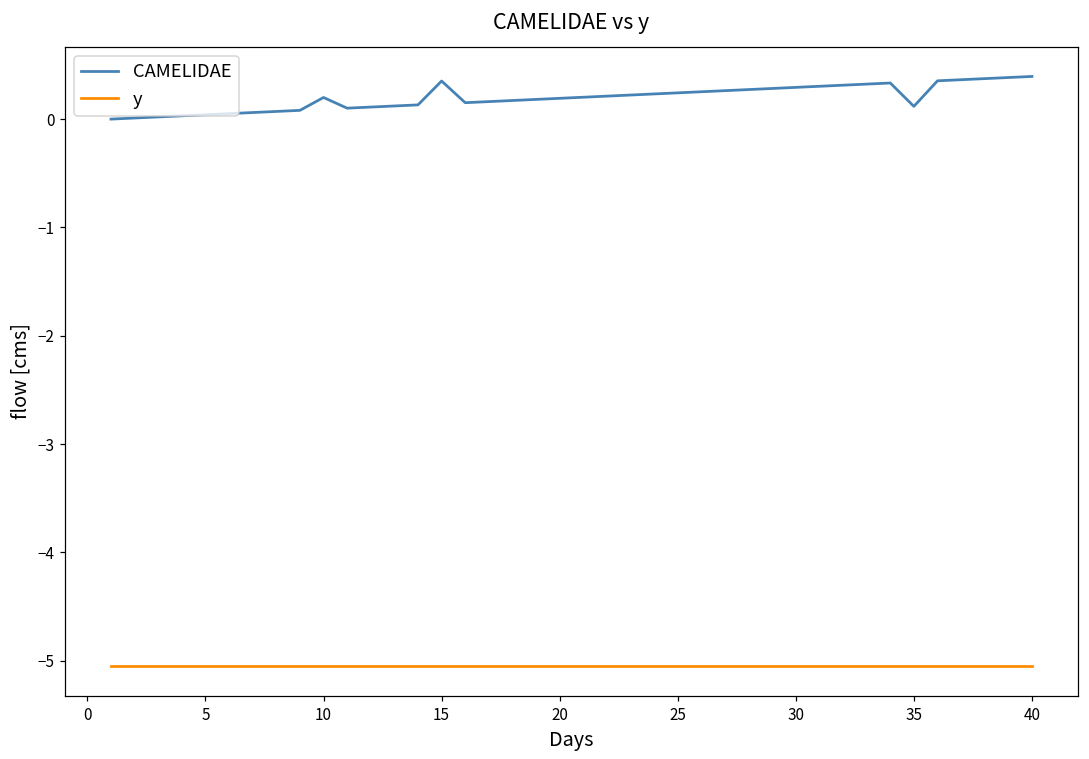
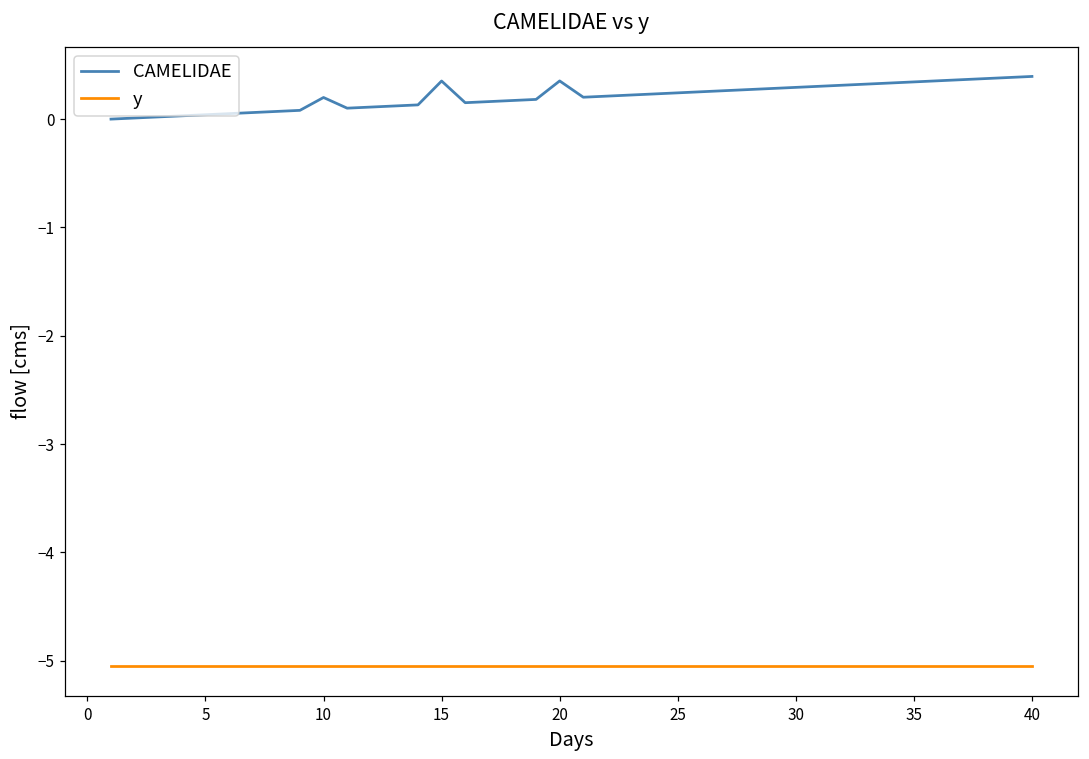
  {
    "CAMELIDAE": {
      "10": 0.2,
      "15": 0.4,
-     "20": 0.2,
+     "20": 0.4,
      "25": 0.2,
      "30": 0.3,
-     "35": 0.1,
+     "35": 0.3,
      "40": 0.4
    },
    "y": {
      "5": -5.1,
      "10": -5.1,
      "15": -5.1,
      "20": -5.1,
      "25": -5.1,
      "30": -5.1,
      "35": -5.1,
      "40": -5.1
    }
  }
